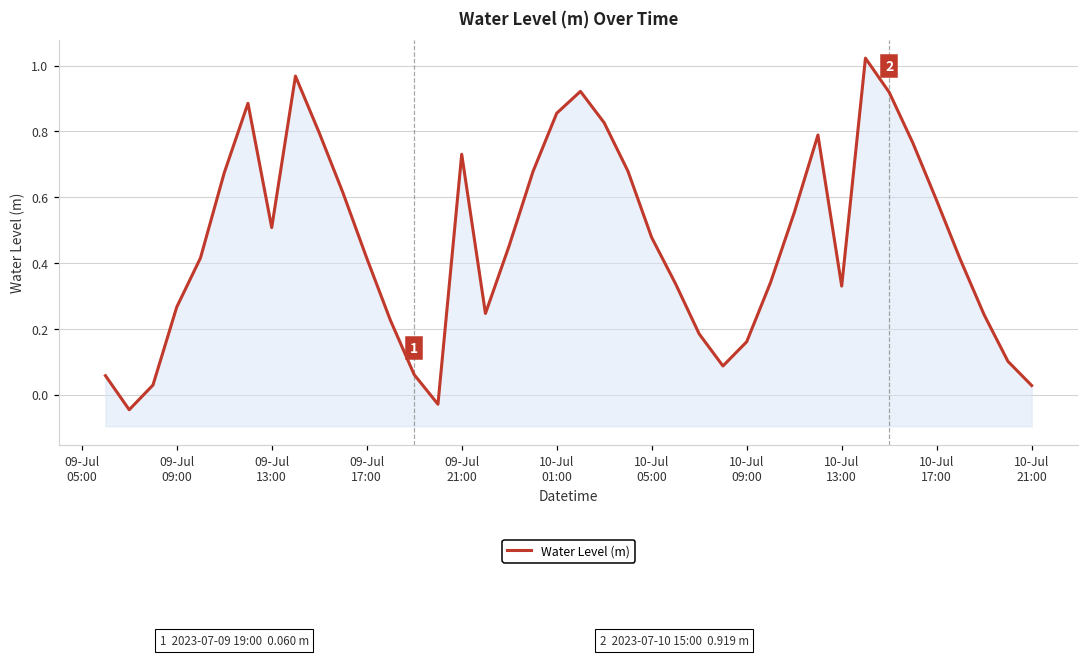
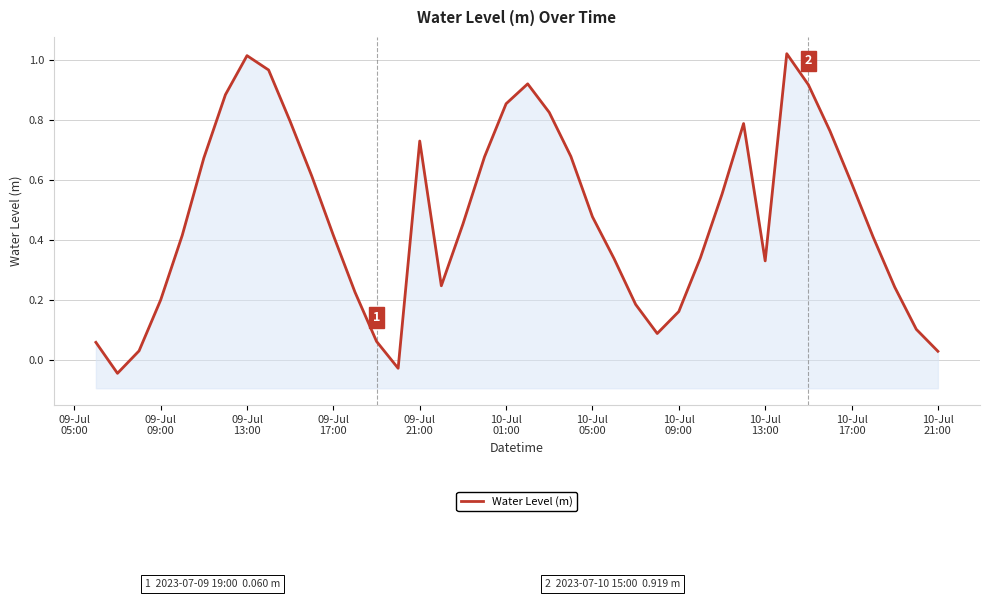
  {
-   "09-Jul 09:00": 0.27,
-   "09-Jul 13:00": 0.51,
+   "09-Jul 09:00": 0.20,
+   "09-Jul 13:00": 1.02,
    "09-Jul 17:00": 0.42,
    "09-Jul 21:00": 0.73,
    "10-Jul 01:00": 0.86,
    "10-Jul 05:00": 0.48,
    "10-Jul 09:00": 0.16,
    "10-Jul 13:00": 0.33,
    "10-Jul 17:00": 0.59,
    "10-Jul 21:00": 0.03
  }
